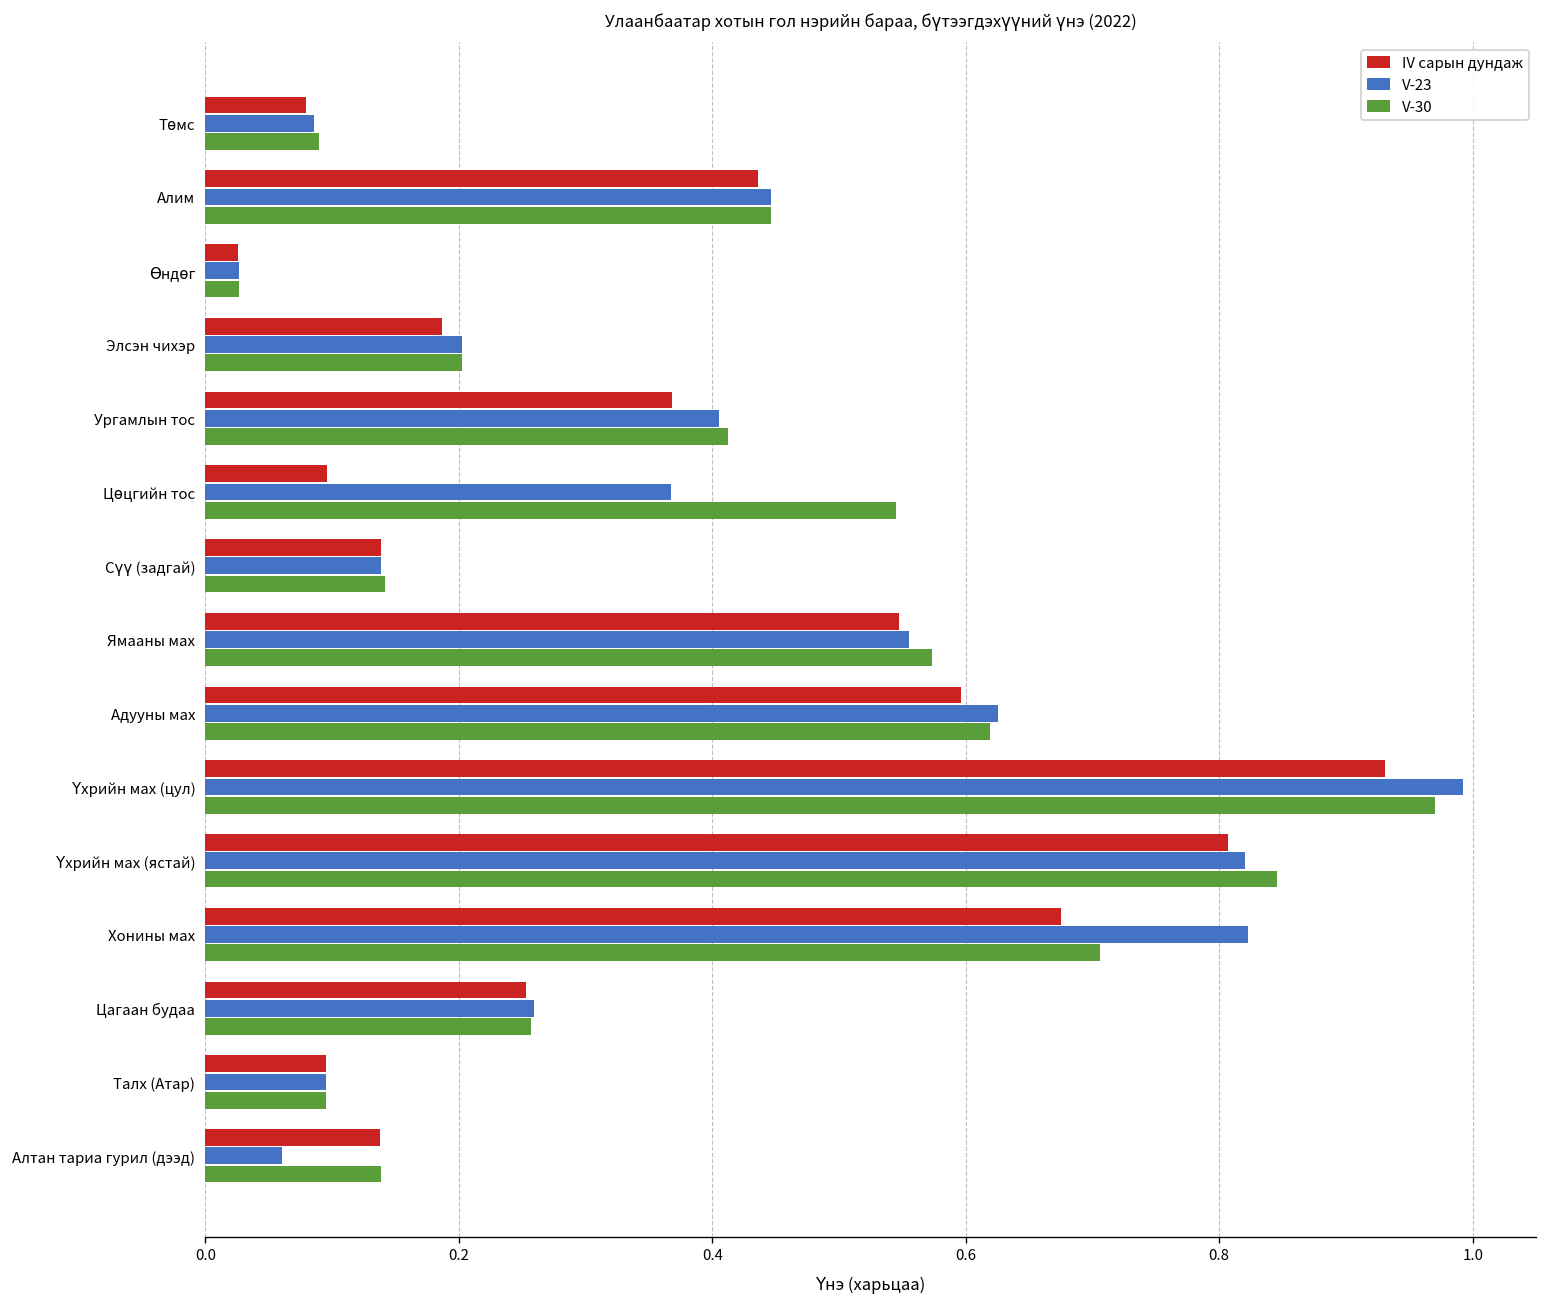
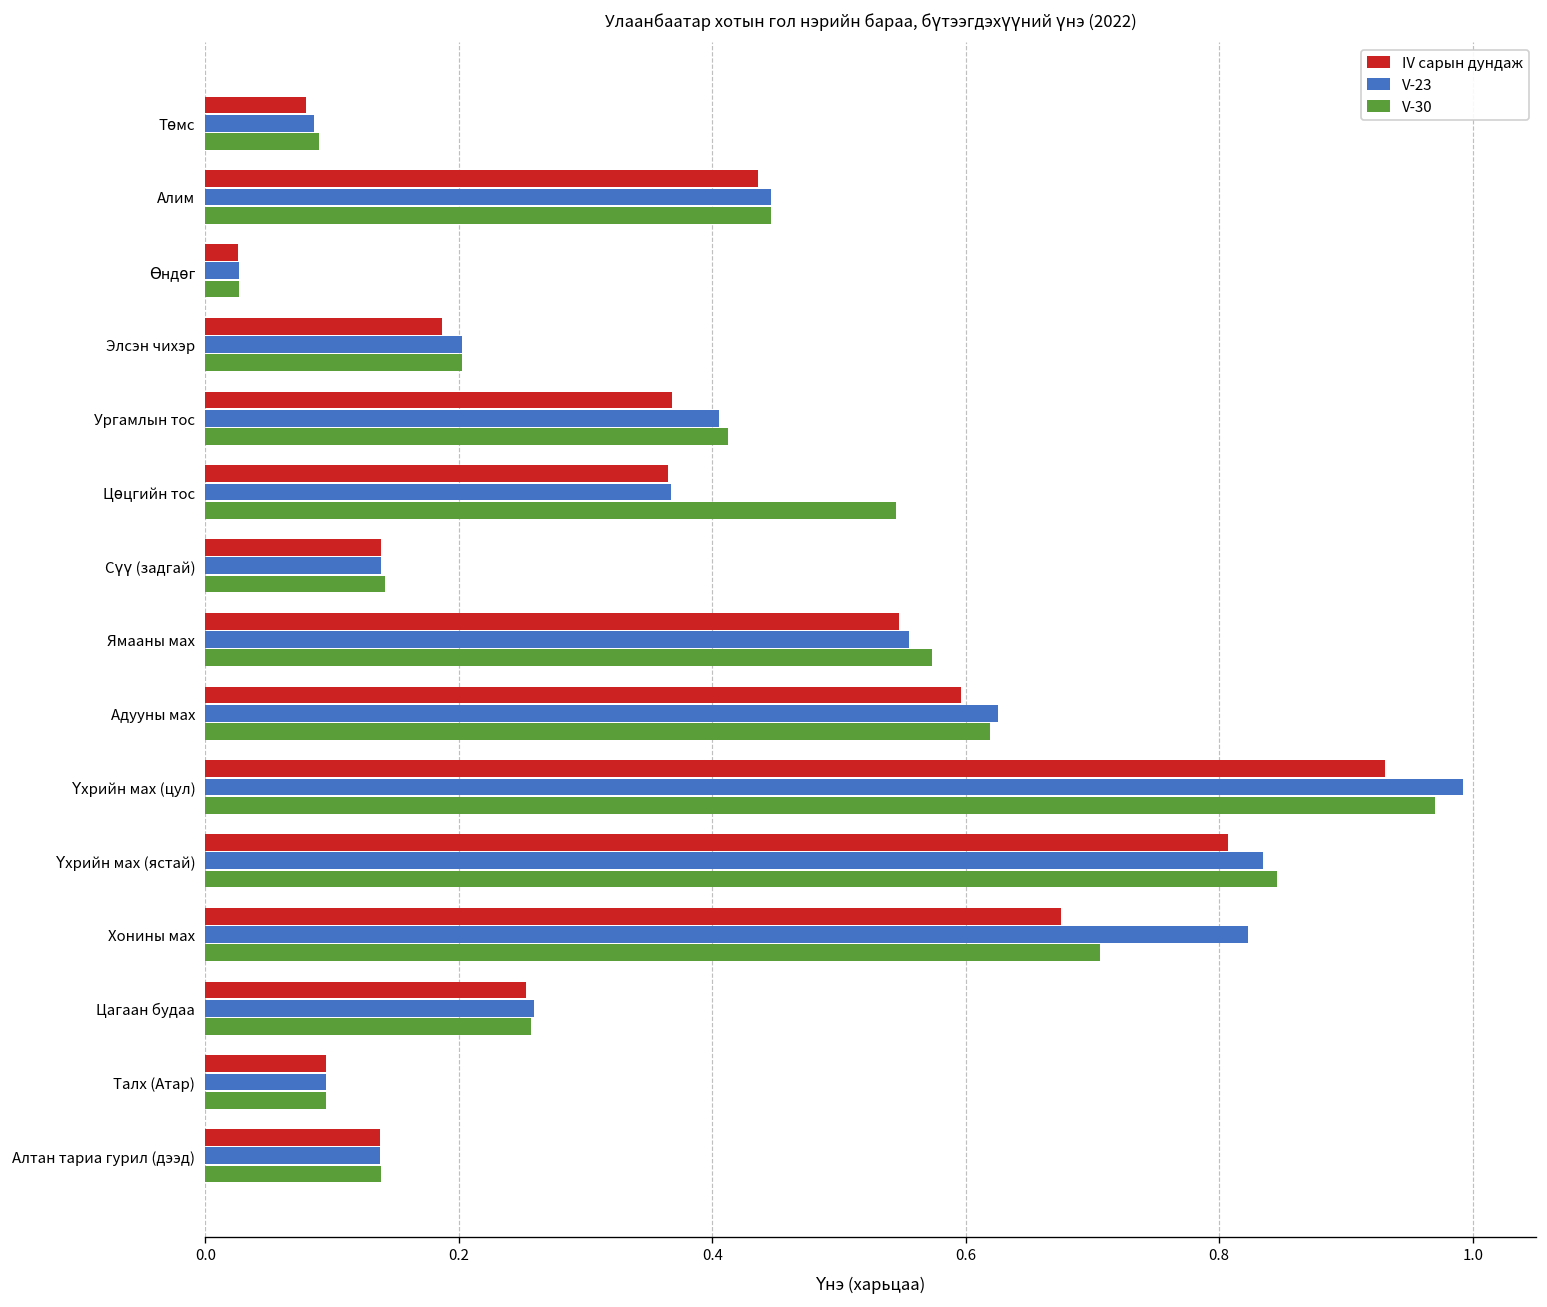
  {
    "IV сарын дундаж": {
      "Төмс": 0.079,
      "Алим": 0.436,
      "Өндөг": 0.026,
      "Элсэн чихэр": 0.187,
      "Ургамлын тос": 0.368,
-     "Цөцгийн тос": 0.096,
+     "Цөцгийн тос": 0.365,
      "Сүү (задгай)": 0.139,
      "Ямааны мах": 0.547,
      "Адууны мах": 0.597,
      "Үхрийн мах (цул)": 0.931,
      "Үхрийн мах (ястай)": 0.807,
      "Хонины мах": 0.676,
      "Цагаан будаа": 0.253,
      "Талх (Атар)": 0.095,
      "Алтан тариа гурил (дээд)": 0.138
    },
    "V-23": {
      "Төмс": 0.086,
      "Алим": 0.447,
      "Өндөг": 0.027,
      "Элсэн чихэр": 0.203,
      "Ургамлын тос": 0.405,
      "Цөцгийн тос": 0.368,
      "Сүү (задгай)": 0.139,
      "Ямааны мах": 0.556,
      "Адууны мах": 0.626,
      "Үхрийн мах (цул)": 0.992,
-     "Үхрийн мах (ястай)": 0.820,
+     "Үхрийн мах (ястай)": 0.834,
      "Хонины мах": 0.823,
      "Цагаан будаа": 0.259,
      "Талх (Атар)": 0.095,
-     "Алтан тариа гурил (дээд)": 0.061
+     "Алтан тариа гурил (дээд)": 0.138
    },
    "V-30": {
      "Төмс": 0.089,
      "Алим": 0.447,
      "Өндөг": 0.026,
      "Элсэн чихэр": 0.202,
      "Ургамлын тос": 0.413,
      "Цөцгийн тос": 0.545,
      "Сүү (задгай)": 0.142,
      "Ямааны мах": 0.573,
      "Адууны мах": 0.620,
      "Үхрийн мах (цул)": 0.971,
      "Үхрийн мах (ястай)": 0.846,
      "Хонины мах": 0.706,
      "Цагаан будаа": 0.257,
      "Талх (Атар)": 0.095,
      "Алтан тариа гурил (дээд)": 0.138
    }
  }
